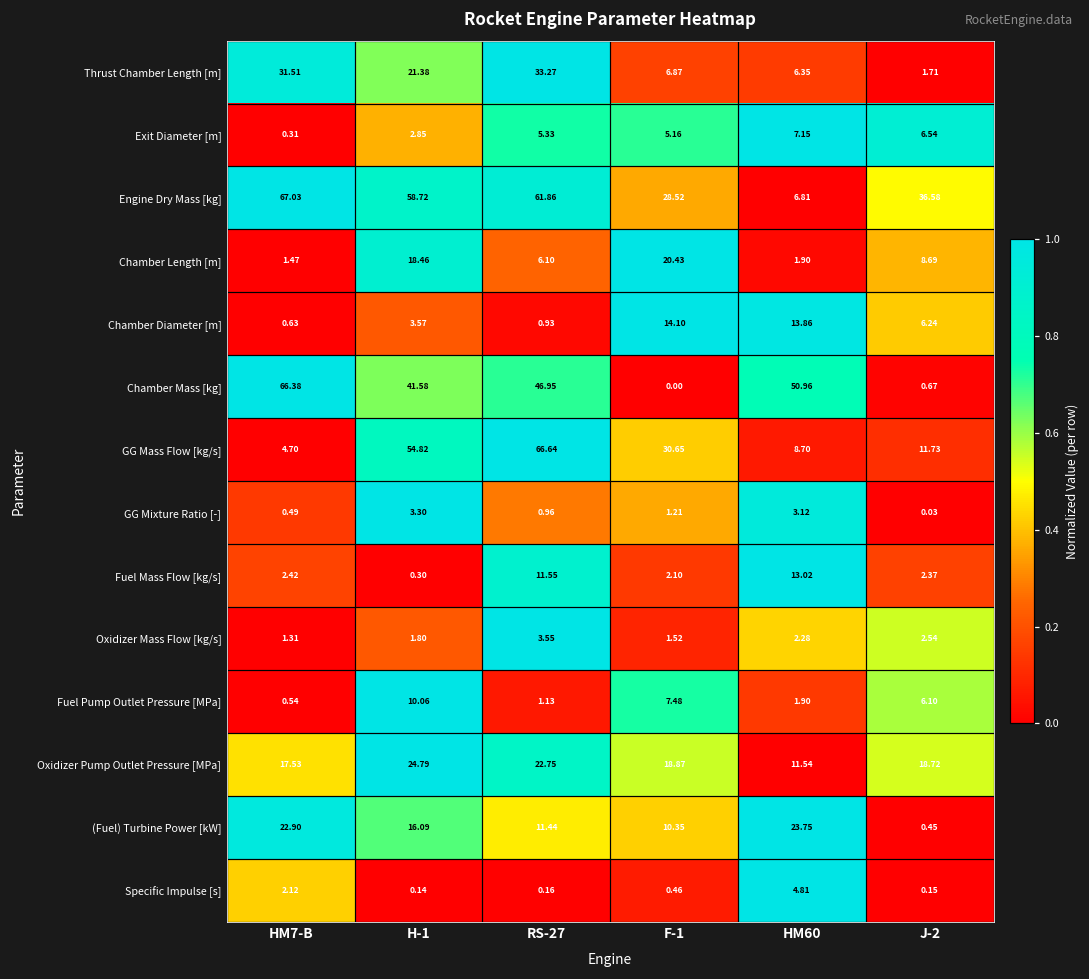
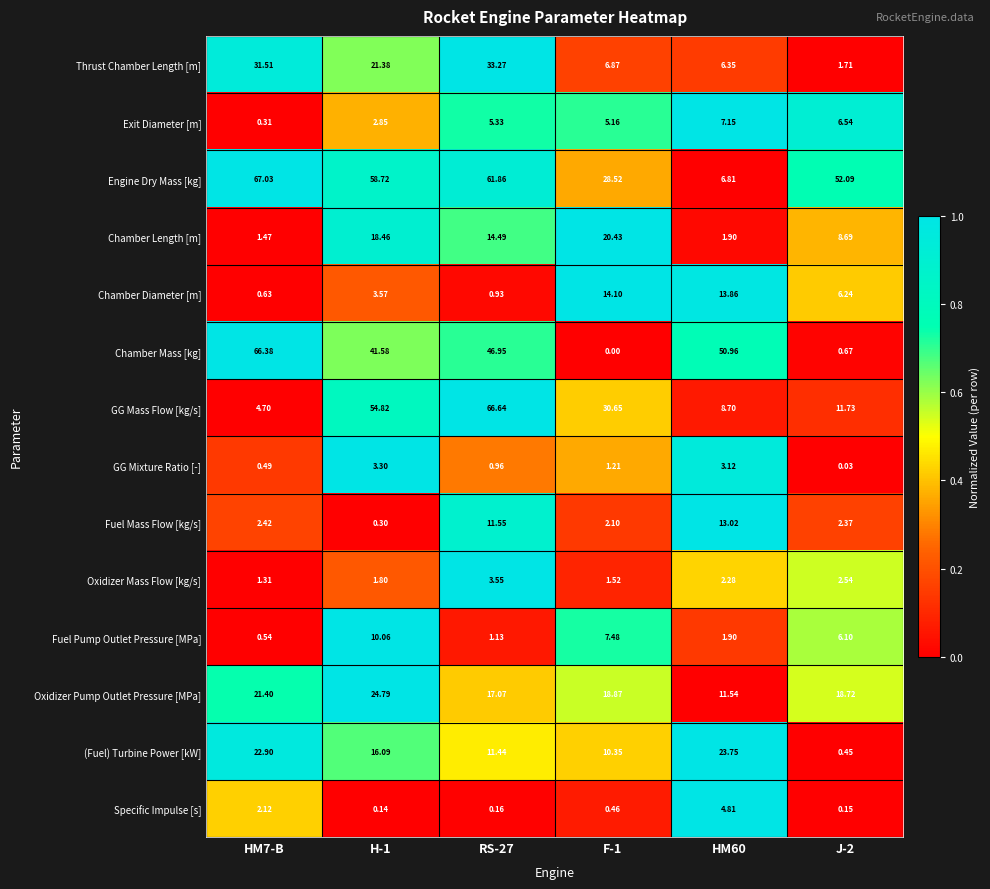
  {
    "Thrust Chamber Length [m]": {
      "HM7-B": 31.51,
      "H-1": 21.38,
      "RS-27": 33.27,
      "F-1": 6.87,
      "HM60": 6.35,
      "J-2": 1.71
    },
    "Exit Diameter [m]": {
      "HM7-B": 0.31,
      "H-1": 2.85,
      "RS-27": 5.33,
      "F-1": 5.16,
      "HM60": 7.15,
      "J-2": 6.54
    },
    "Engine Dry Mass [kg]": {
      "HM7-B": 67.03,
      "H-1": 58.72,
      "RS-27": 61.86,
      "F-1": 28.52,
      "HM60": 6.81,
-     "J-2": 36.58
+     "J-2": 52.09
    },
    "Chamber Length [m]": {
      "HM7-B": 1.47,
      "H-1": 18.46,
-     "RS-27": 6.10,
+     "RS-27": 14.49,
      "F-1": 20.43,
      "HM60": 1.90,
      "J-2": 8.69
    },
    "Chamber Diameter [m]": {
      "HM7-B": 0.63,
      "H-1": 3.57,
      "RS-27": 0.93,
      "F-1": 14.10,
      "HM60": 13.86,
      "J-2": 6.24
    },
    "Chamber Mass [kg]": {
      "HM7-B": 66.38,
      "H-1": 41.58,
      "RS-27": 46.95,
      "F-1": 0.00,
      "HM60": 50.96,
      "J-2": 0.67
    },
    "GG Mass Flow [kg/s]": {
      "HM7-B": 4.70,
      "H-1": 54.82,
      "RS-27": 66.64,
      "F-1": 30.65,
      "HM60": 8.70,
      "J-2": 11.73
    },
    "GG Mixture Ratio [-]": {
      "HM7-B": 0.49,
      "H-1": 3.30,
      "RS-27": 0.96,
      "F-1": 1.21,
      "HM60": 3.12,
      "J-2": 0.03
    },
    "Fuel Mass Flow [kg/s]": {
      "HM7-B": 2.42,
      "H-1": 0.30,
      "RS-27": 11.55,
      "F-1": 2.10,
      "HM60": 13.02,
      "J-2": 2.37
    },
    "Oxidizer Mass Flow [kg/s]": {
      "HM7-B": 1.31,
      "H-1": 1.80,
      "RS-27": 3.55,
      "F-1": 1.52,
      "HM60": 2.28,
      "J-2": 2.54
    },
    "Fuel Pump Outlet Pressure [MPa]": {
      "HM7-B": 0.54,
      "H-1": 10.06,
      "RS-27": 1.13,
      "F-1": 7.48,
      "HM60": 1.90,
      "J-2": 6.10
    },
    "Oxidizer Pump Outlet Pressure [MPa]": {
-     "HM7-B": 17.53,
+     "HM7-B": 21.40,
      "H-1": 24.79,
-     "RS-27": 22.75,
+     "RS-27": 17.07,
      "F-1": 18.87,
      "HM60": 11.54,
      "J-2": 18.72
    },
    "(Fuel) Turbine Power [kW]": {
      "HM7-B": 22.90,
      "H-1": 16.09,
      "RS-27": 11.44,
      "F-1": 10.35,
      "HM60": 23.75,
      "J-2": 0.45
    },
    "Specific Impulse [s]": {
      "HM7-B": 2.12,
      "H-1": 0.14,
      "RS-27": 0.16,
      "F-1": 0.46,
      "HM60": 4.81,
      "J-2": 0.15
    }
  }
